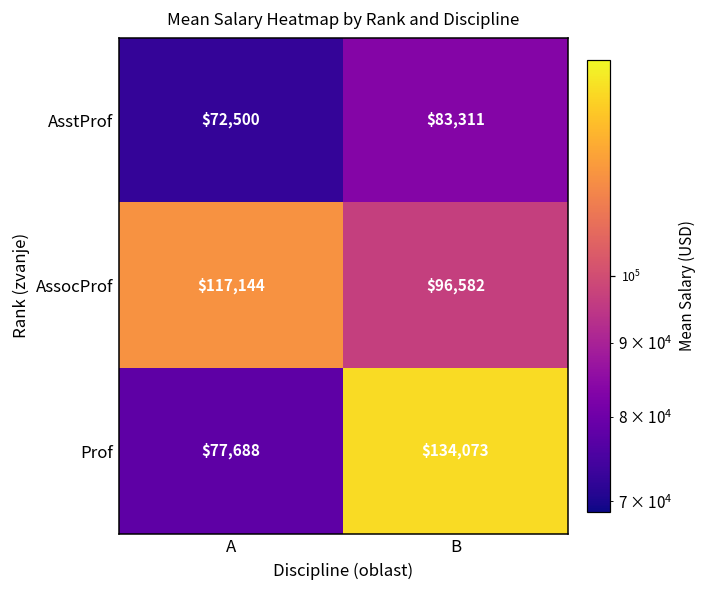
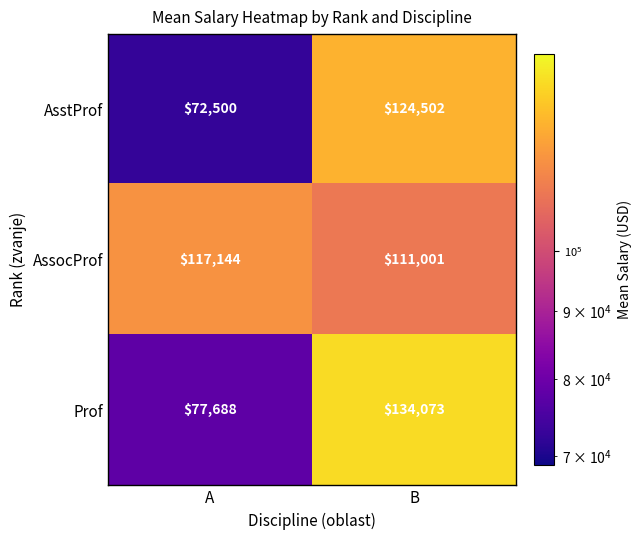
  {
    "AsstProf": {
      "A": "$72,500",
-     "B": "$83,311"
+     "B": "$124,502"
    },
    "AssocProf": {
      "A": "$117,144",
-     "B": "$96,582"
+     "B": "$111,001"
    },
    "Prof": {
      "A": "$77,688",
      "B": "$134,073"
    }
  }
